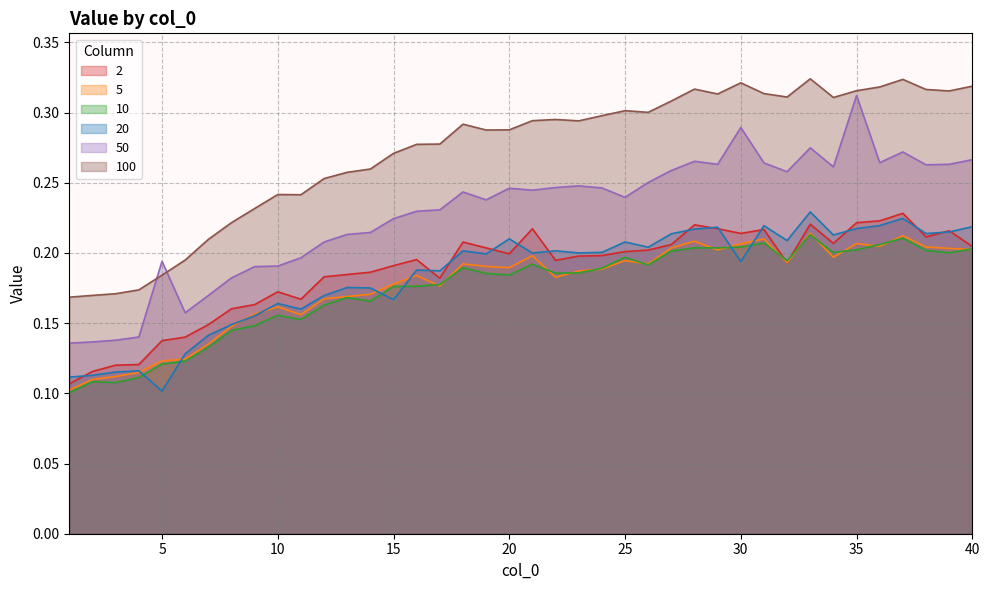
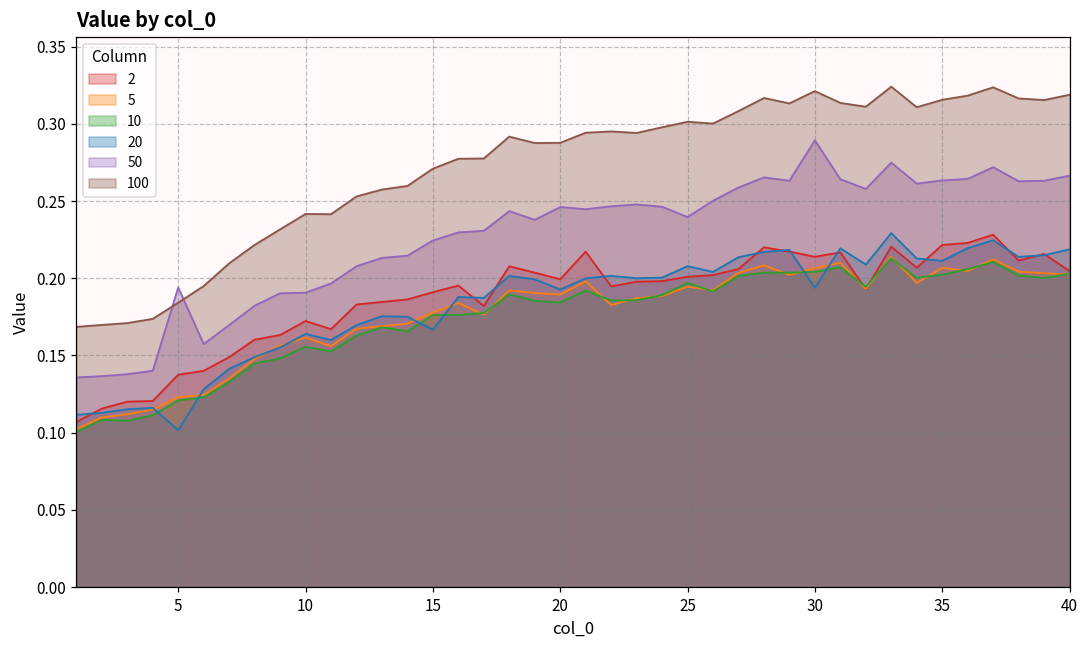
  {
    "10": {
      "5": 0.121,
      "10": 0.156,
      "20": 0.184,
      "25": 0.197,
      "30": 0.204,
      "35": 0.202
    },
    "20": {
      "5": 0.102,
      "10": 0.164,
      "15": 0.167,
-     "20": 0.210,
+     "20": 0.193,
      "25": 0.208,
      "30": 0.194,
-     "35": 0.217,
+     "35": 0.211,
      "40": 0.219
    },
    "50": {
      "5": 0.194,
      "10": 0.191,
      "15": 0.224,
      "20": 0.246,
      "25": 0.240,
      "30": 0.289,
-     "35": 0.312,
+     "35": 0.263,
      "40": 0.266
    }
  }
